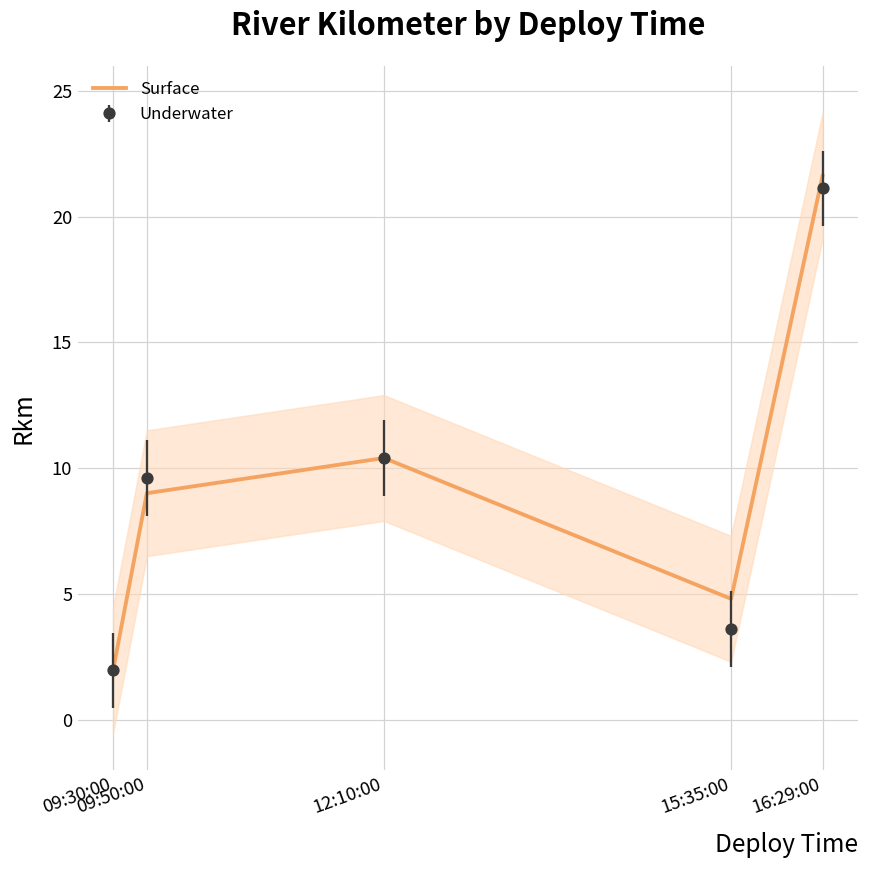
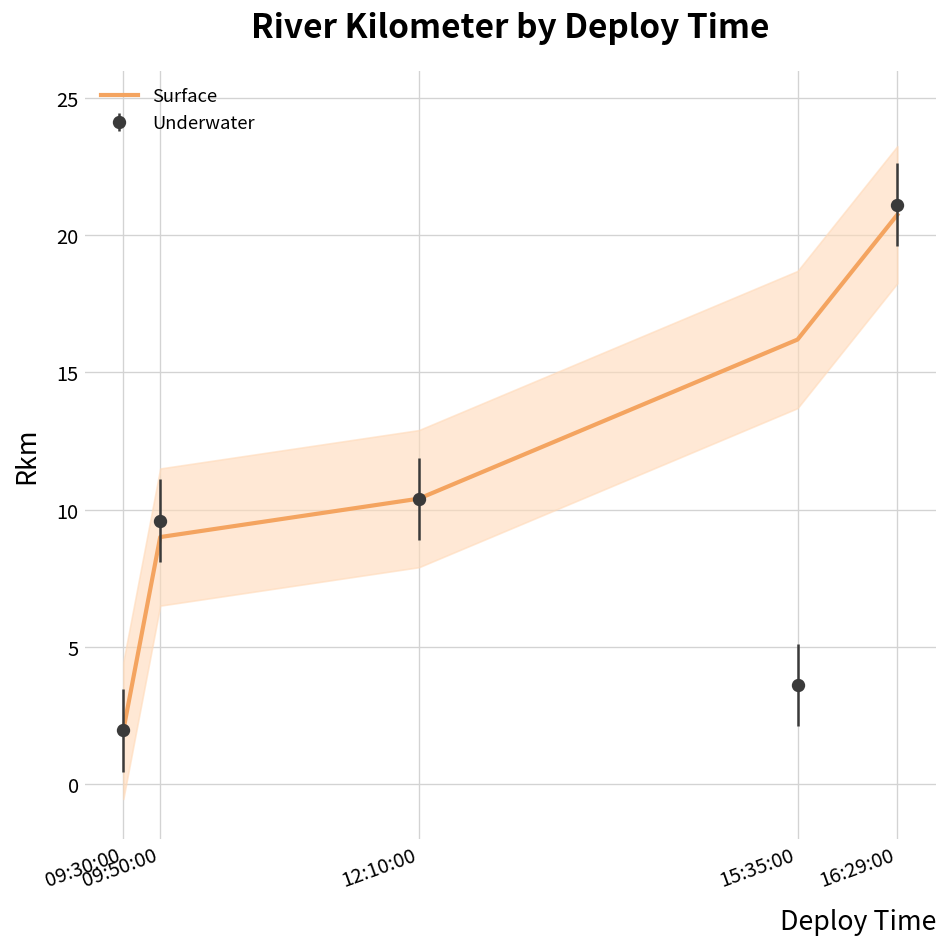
  {
    "Surface": {
      "09:50:00": 9.0,
-     "15:35:00": 4.8,
-     "16:29:00": 21.6
+     "15:35:00": 16.2,
+     "16:29:00": 20.8
    }
  }
